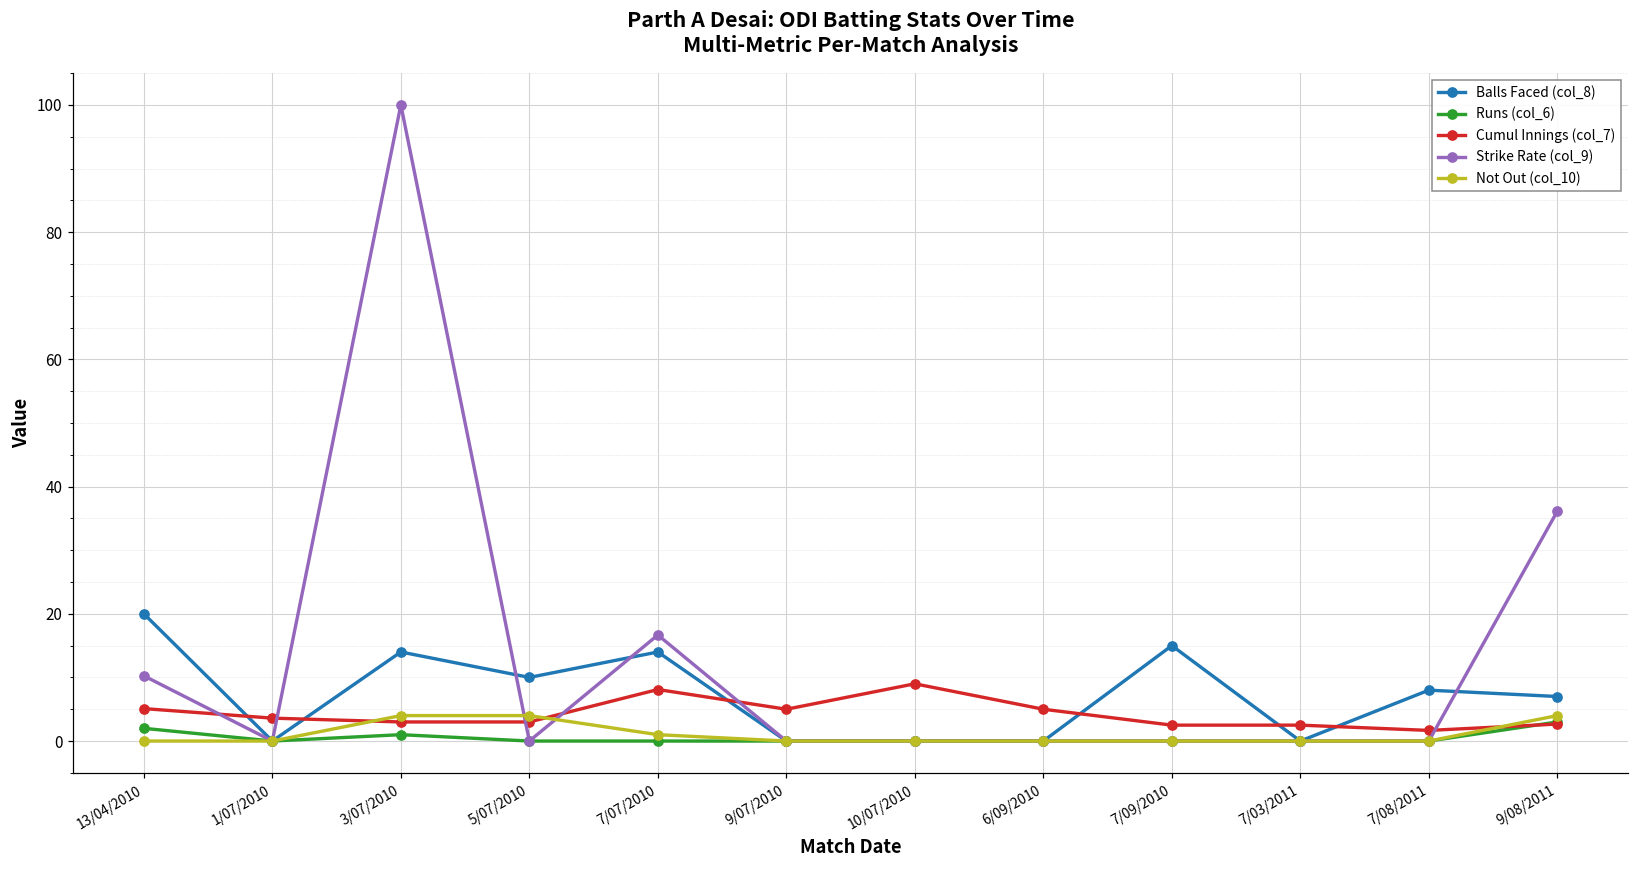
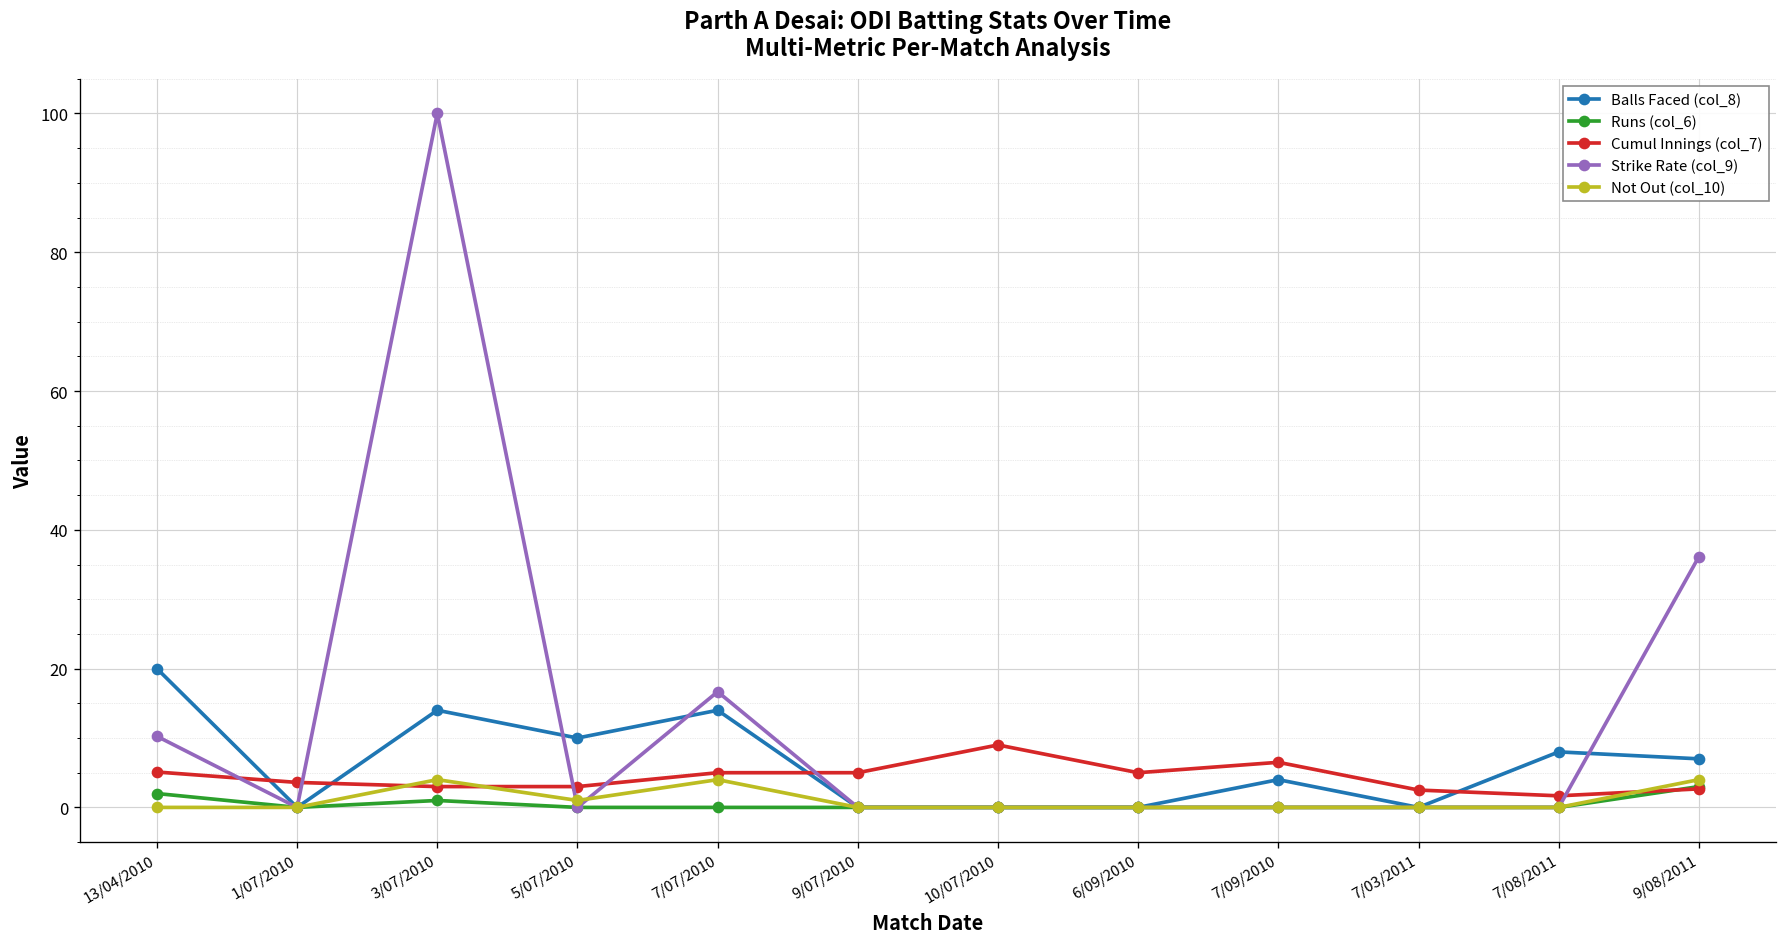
  {
    "Balls Faced (col_8)": {
      "13/04/2010": 20,
      "3/07/2010": 14,
      "5/07/2010": 10,
      "7/07/2010": 14,
-     "7/09/2010": 15,
+     "7/09/2010": 4,
      "7/08/2011": 8,
      "9/08/2011": 7
    },
    "Runs (col_6)": {
      "13/04/2010": 2,
      "3/07/2010": 1,
      "7/07/2010": 0
    },
    "Cumul Innings (col_7)": {
      "13/04/2010": 5,
      "1/07/2010": 4,
      "3/07/2010": 3,
      "5/07/2010": 3,
-     "7/07/2010": 8,
+     "7/07/2010": 5,
      "9/07/2010": 5,
      "10/07/2010": 9,
      "6/09/2010": 5,
-     "7/09/2010": 3,
+     "7/09/2010": 7,
      "7/03/2011": 3,
      "7/08/2011": 2
    },
    "Strike Rate (col_9)": {
      "13/04/2010": 10,
      "3/07/2010": 100,
      "7/07/2010": 17,
      "9/08/2011": 36
    },
    "Not Out (col_10)": {
      "13/04/2010": 0,
      "3/07/2010": 4,
-     "5/07/2010": 4,
-     "7/07/2010": 1,
+     "5/07/2010": 1,
+     "7/07/2010": 4,
      "9/08/2011": 4
    }
  }
